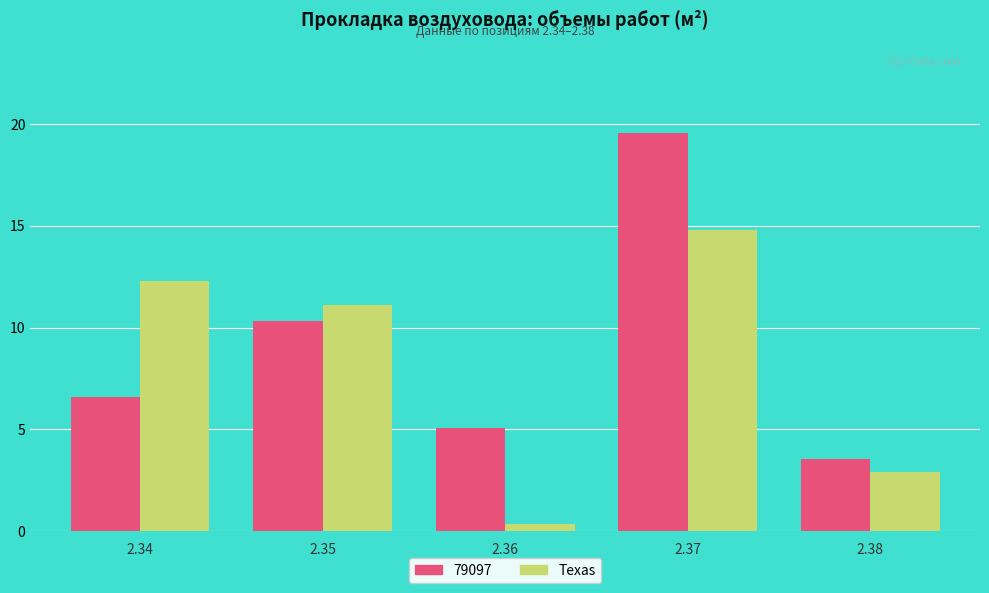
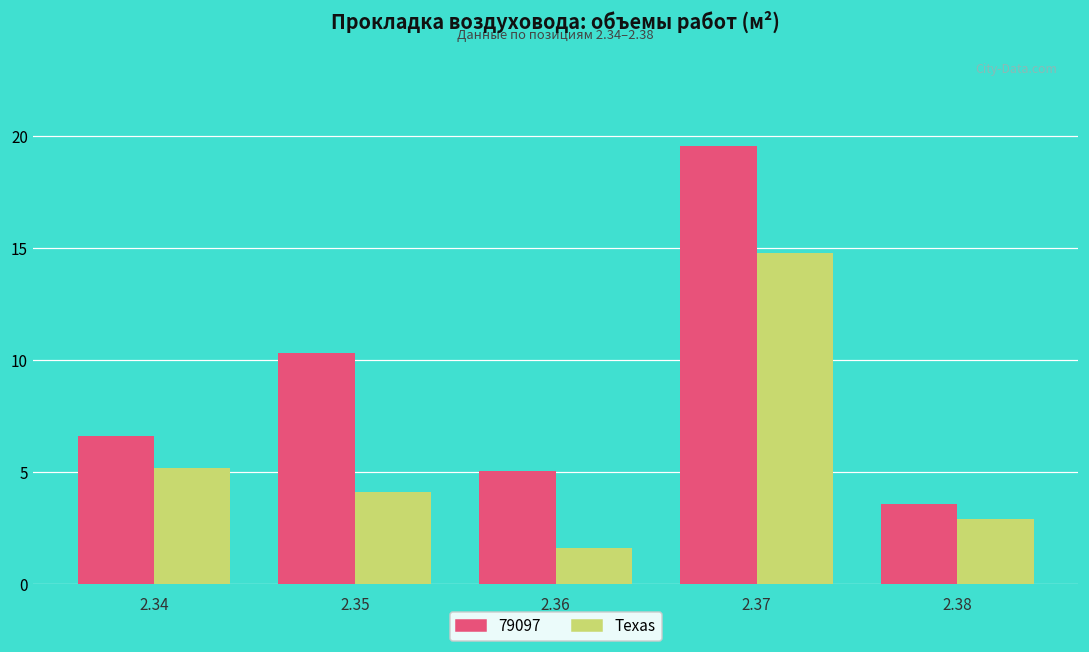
  {
    "79097": {
      "2.34": 6.6,
      "2.35": 10.3,
      "2.36": 5.1,
      "2.37": 19.6,
      "2.38": 3.6
    },
    "Texas": {
-     "2.34": 12.3,
-     "2.35": 11.1,
-     "2.36": 0.4,
+     "2.34": 5.2,
+     "2.35": 4.1,
+     "2.36": 1.6,
      "2.37": 14.8,
      "2.38": 2.9
    }
  }
